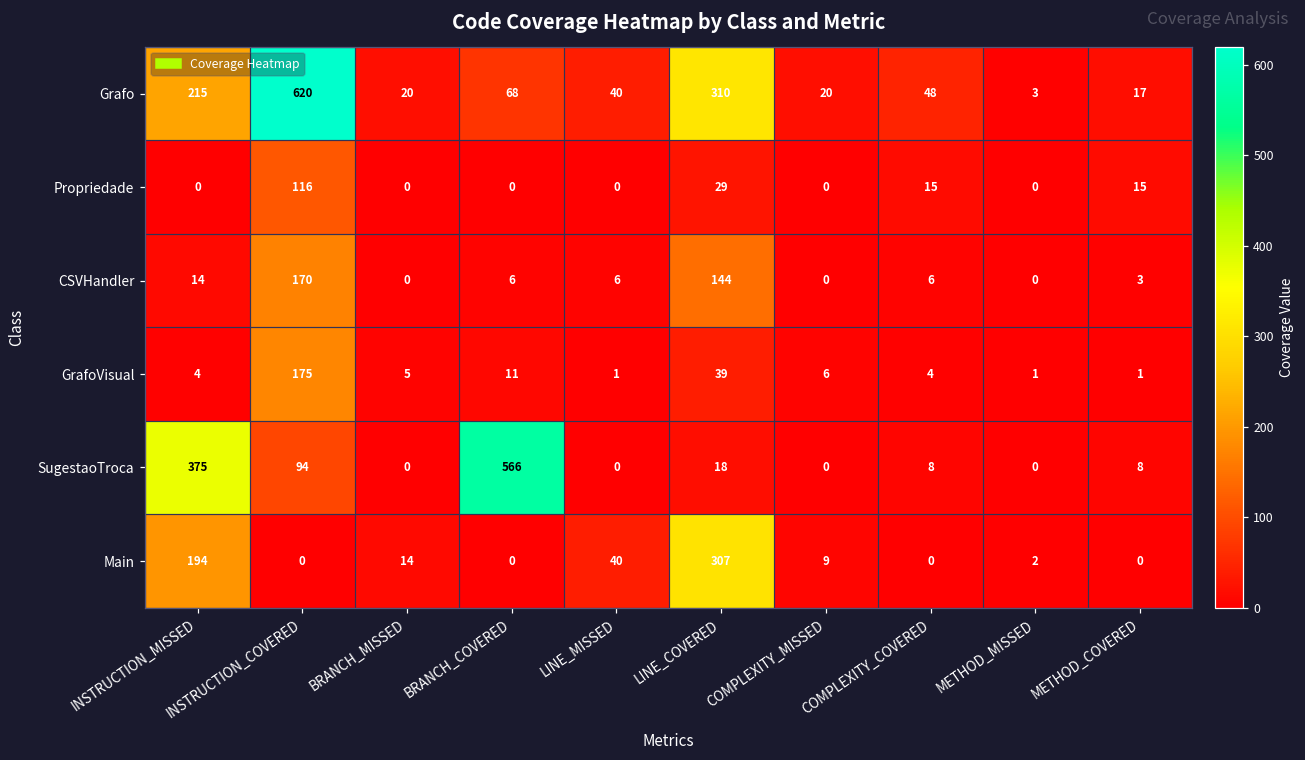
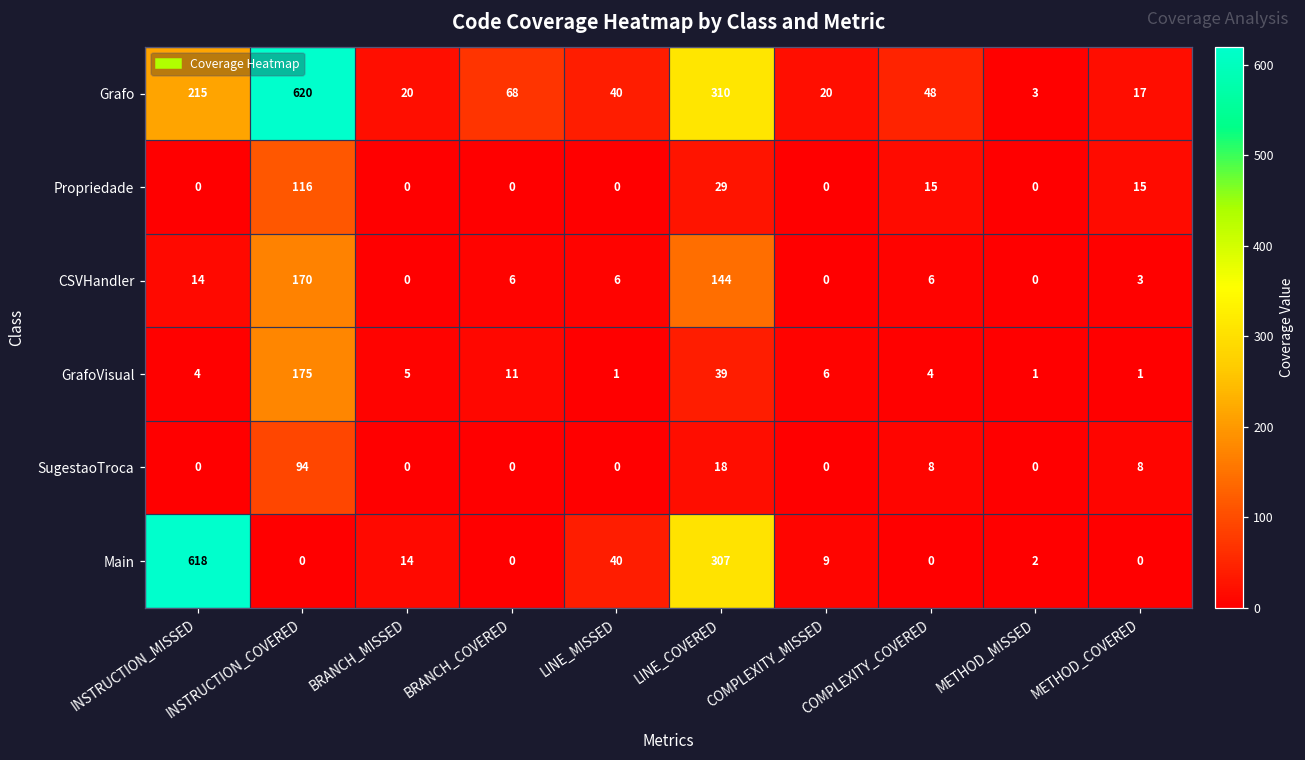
  {
    "Grafo": {
      "INSTRUCTION_MISSED": 215,
      "INSTRUCTION_COVERED": 620,
      "BRANCH_MISSED": 20,
      "BRANCH_COVERED": 68,
      "LINE_MISSED": 40,
      "LINE_COVERED": 310,
      "COMPLEXITY_MISSED": 20,
      "COMPLEXITY_COVERED": 48,
      "METHOD_MISSED": 3,
      "METHOD_COVERED": 17
    },
    "Propriedade": {
      "INSTRUCTION_MISSED": 0,
      "INSTRUCTION_COVERED": 116,
      "BRANCH_MISSED": 0,
      "BRANCH_COVERED": 0,
      "LINE_MISSED": 0,
      "LINE_COVERED": 29,
      "COMPLEXITY_MISSED": 0,
      "COMPLEXITY_COVERED": 15,
      "METHOD_MISSED": 0,
      "METHOD_COVERED": 15
    },
    "CSVHandler": {
      "INSTRUCTION_MISSED": 14,
      "INSTRUCTION_COVERED": 170,
      "BRANCH_MISSED": 0,
      "BRANCH_COVERED": 6,
      "LINE_MISSED": 6,
      "LINE_COVERED": 144,
      "COMPLEXITY_MISSED": 0,
      "COMPLEXITY_COVERED": 6,
      "METHOD_MISSED": 0,
      "METHOD_COVERED": 3
    },
    "GrafoVisual": {
      "INSTRUCTION_MISSED": 4,
      "INSTRUCTION_COVERED": 175,
      "BRANCH_MISSED": 5,
      "BRANCH_COVERED": 11,
      "LINE_MISSED": 1,
      "LINE_COVERED": 39,
      "COMPLEXITY_MISSED": 6,
      "COMPLEXITY_COVERED": 4,
      "METHOD_MISSED": 1,
      "METHOD_COVERED": 1
    },
    "SugestaoTroca": {
-     "INSTRUCTION_MISSED": 375,
+     "INSTRUCTION_MISSED": 0,
      "INSTRUCTION_COVERED": 94,
      "BRANCH_MISSED": 0,
-     "BRANCH_COVERED": 566,
+     "BRANCH_COVERED": 0,
      "LINE_MISSED": 0,
      "LINE_COVERED": 18,
      "COMPLEXITY_MISSED": 0,
      "COMPLEXITY_COVERED": 8,
      "METHOD_MISSED": 0,
      "METHOD_COVERED": 8
    },
    "Main": {
-     "INSTRUCTION_MISSED": 194,
+     "INSTRUCTION_MISSED": 618,
      "INSTRUCTION_COVERED": 0,
      "BRANCH_MISSED": 14,
      "BRANCH_COVERED": 0,
      "LINE_MISSED": 40,
      "LINE_COVERED": 307,
      "COMPLEXITY_MISSED": 9,
      "COMPLEXITY_COVERED": 0,
      "METHOD_MISSED": 2,
      "METHOD_COVERED": 0
    }
  }
